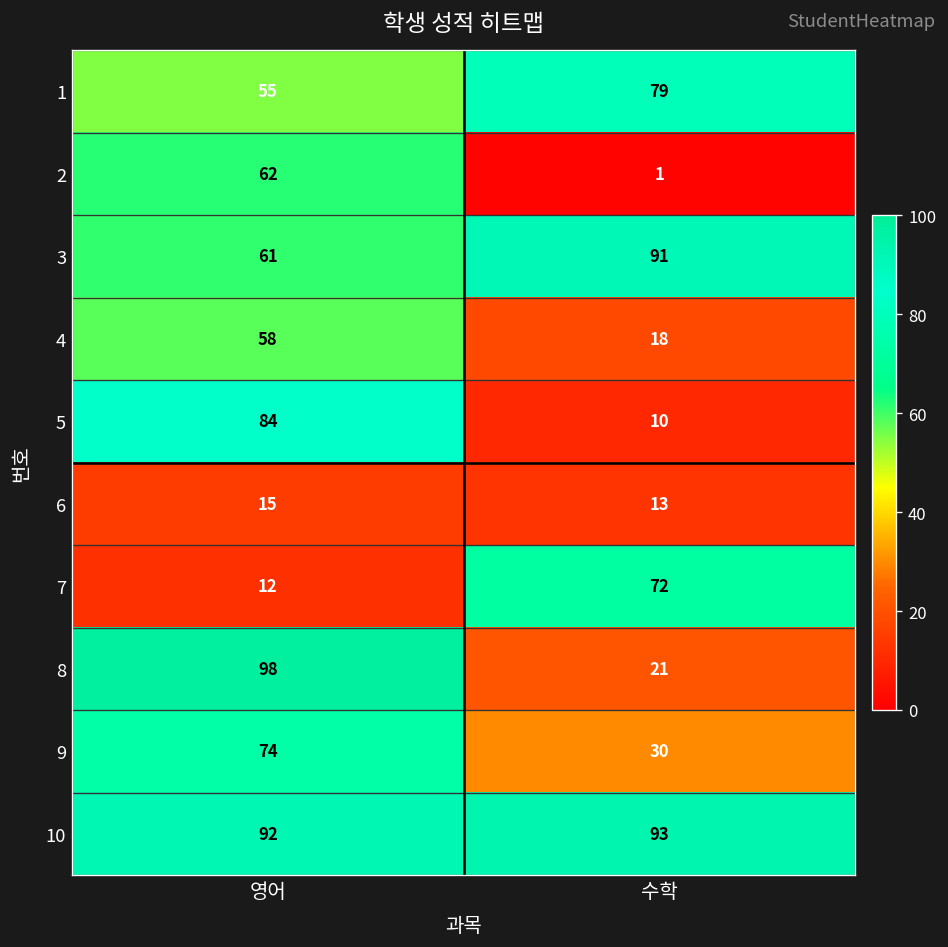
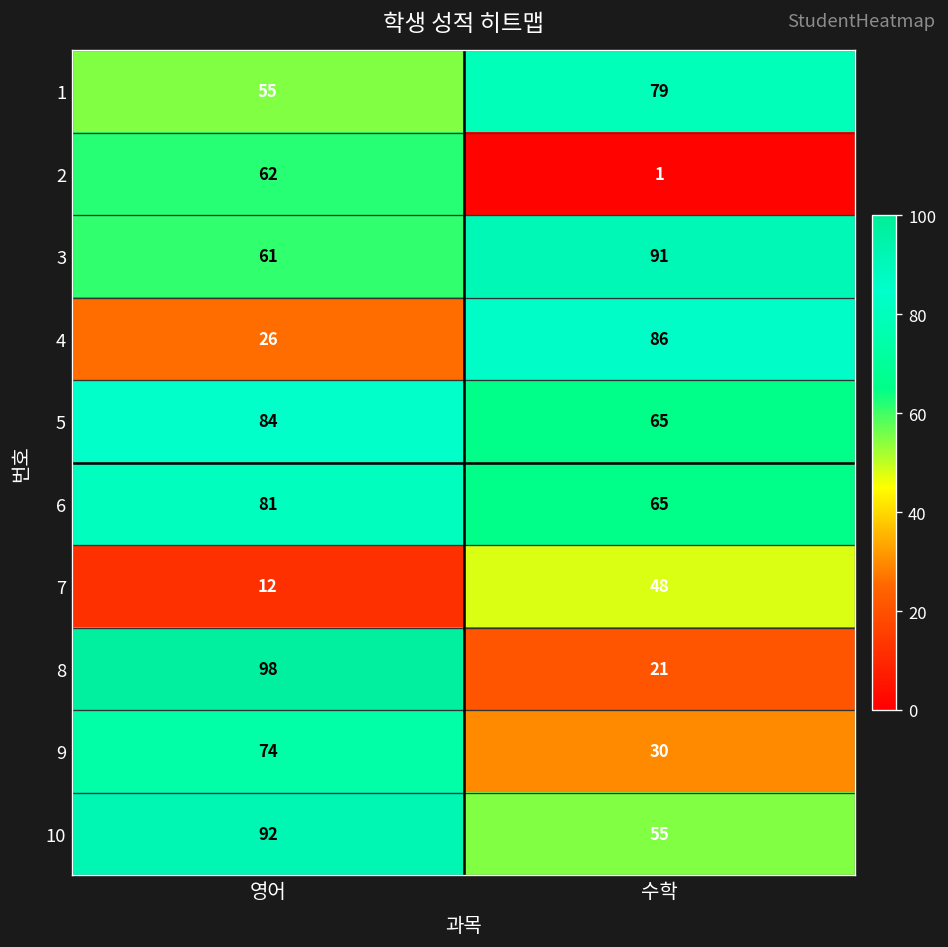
  {
    "1": {
      "영어": 55,
      "수학": 79
    },
    "2": {
      "영어": 62,
      "수학": 1
    },
    "3": {
      "영어": 61,
      "수학": 91
    },
    "4": {
-     "영어": 58,
-     "수학": 18
+     "영어": 26,
+     "수학": 86
    },
    "5": {
      "영어": 84,
-     "수학": 10
+     "수학": 65
    },
    "6": {
-     "영어": 15,
-     "수학": 13
+     "영어": 81,
+     "수학": 65
    },
    "7": {
      "영어": 12,
-     "수학": 72
+     "수학": 48
    },
    "8": {
      "영어": 98,
      "수학": 21
    },
    "9": {
      "영어": 74,
      "수학": 30
    },
    "10": {
      "영어": 92,
-     "수학": 93
+     "수학": 55
    }
  }
